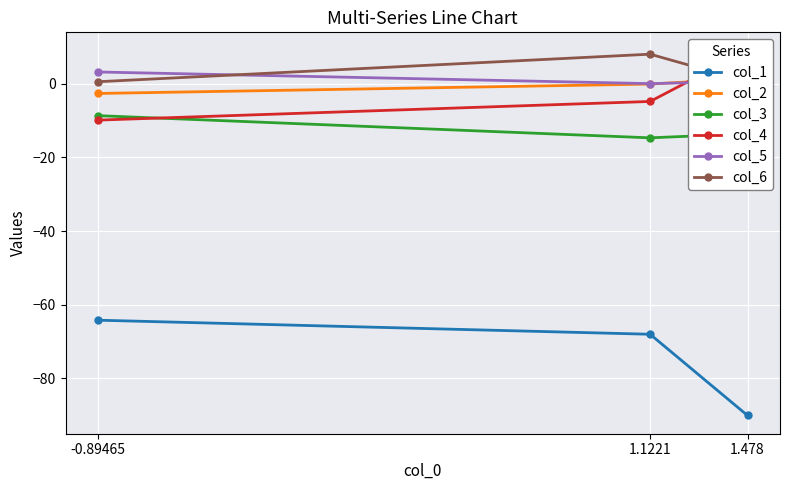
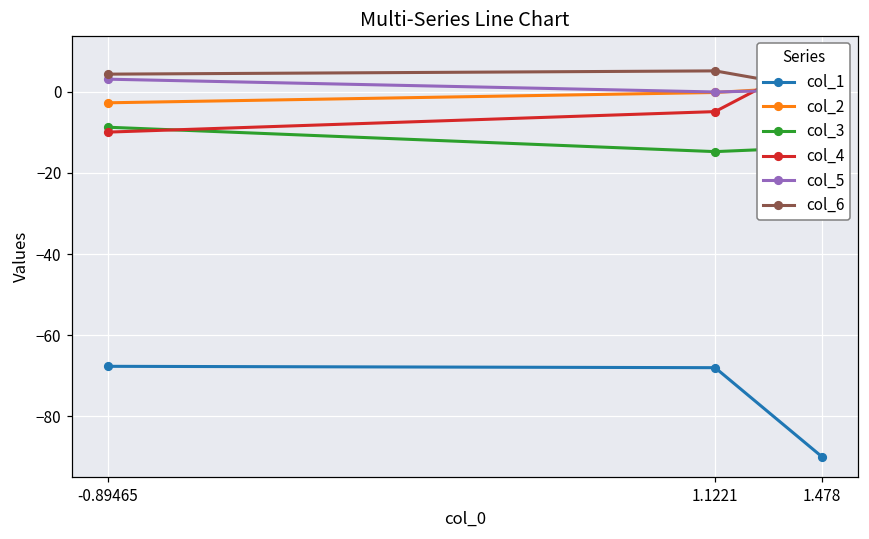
  {
    "col_1": {
-     "-0.89465": -64,
+     "-0.89465": -68,
      "1.1221": -68,
      "1.478": -90
    },
    "col_2": {
      "-0.89465": -3
    },
    "col_3": {
      "-0.89465": -9,
      "1.1221": -15
    },
    "col_4": {
      "-0.89465": -10,
      "1.1221": -5
    },
    "col_5": {
      "-0.89465": 3
    },
    "col_6": {
-     "-0.89465": 0,
-     "1.1221": 8
+     "-0.89465": 4,
+     "1.1221": 5
    }
  }
